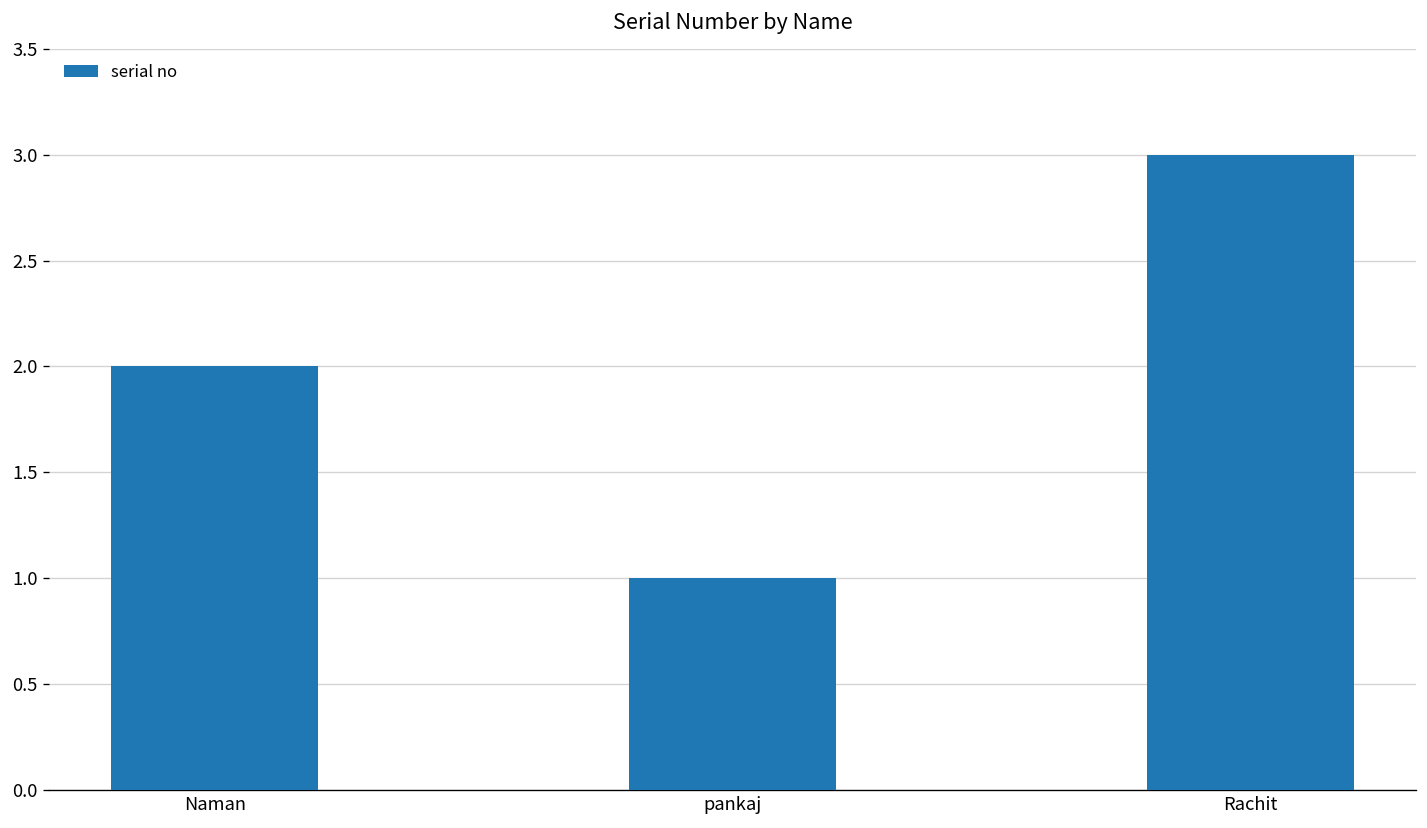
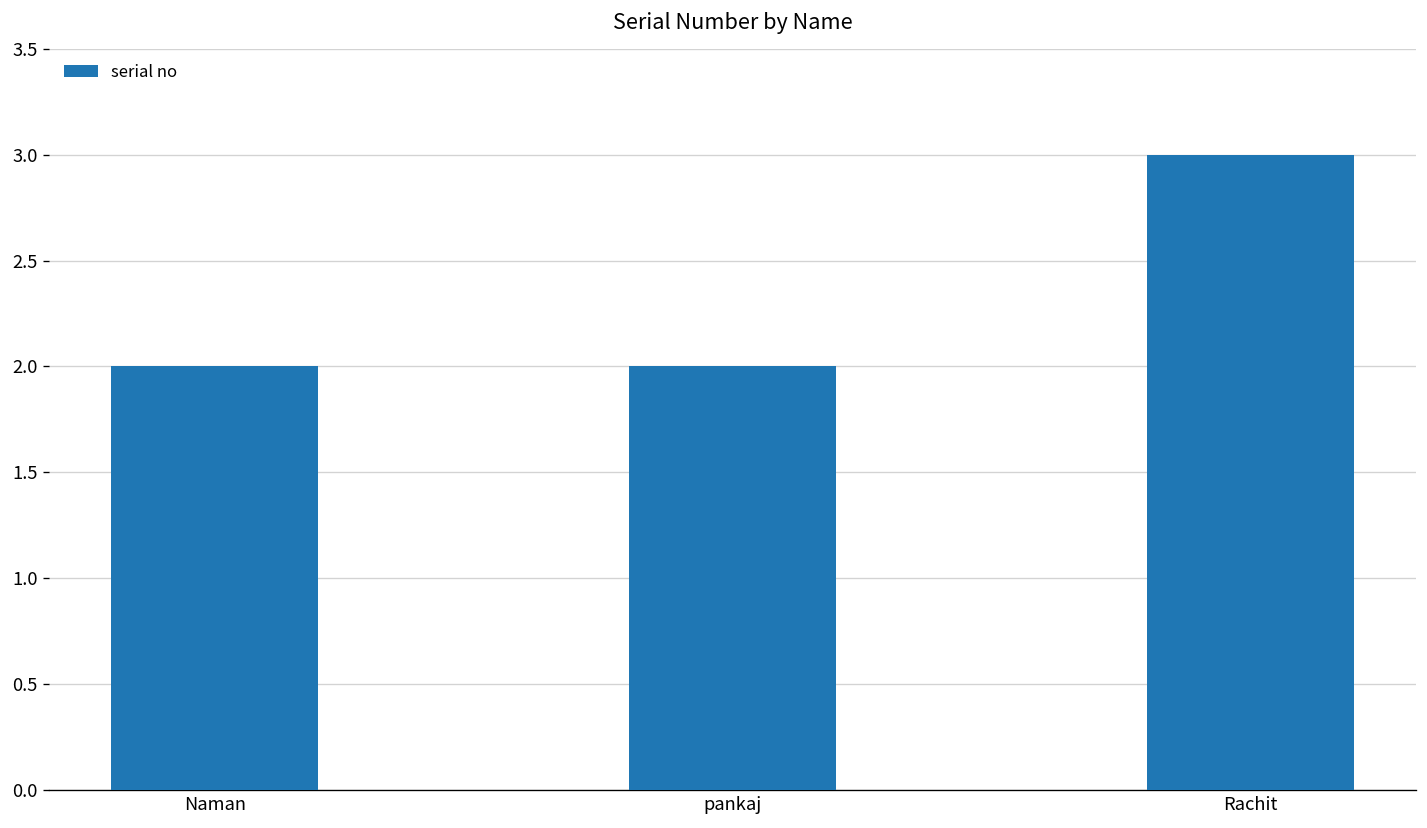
  {
    "Naman": 2,
-   "pankaj": 1,
+   "pankaj": 2,
    "Rachit": 3
  }
